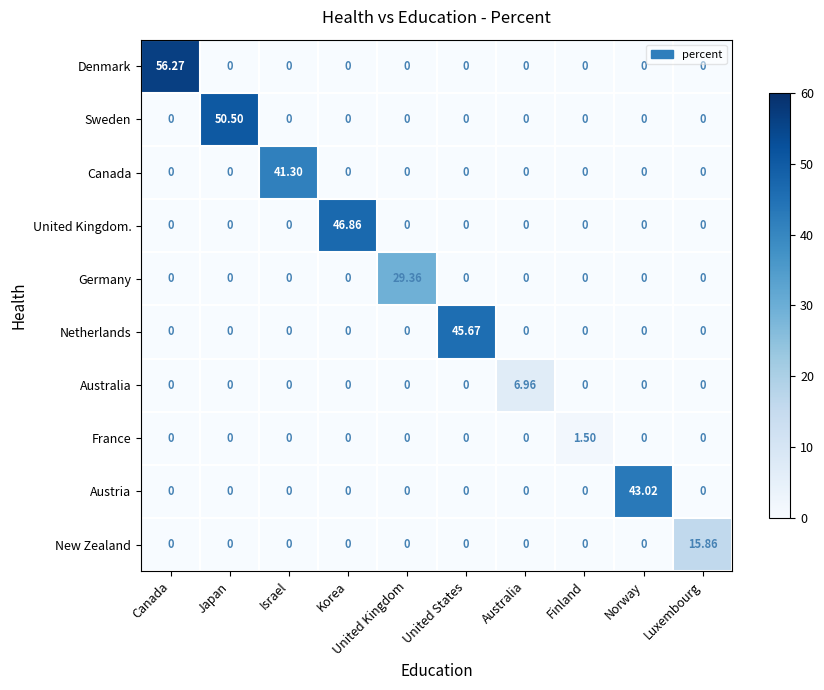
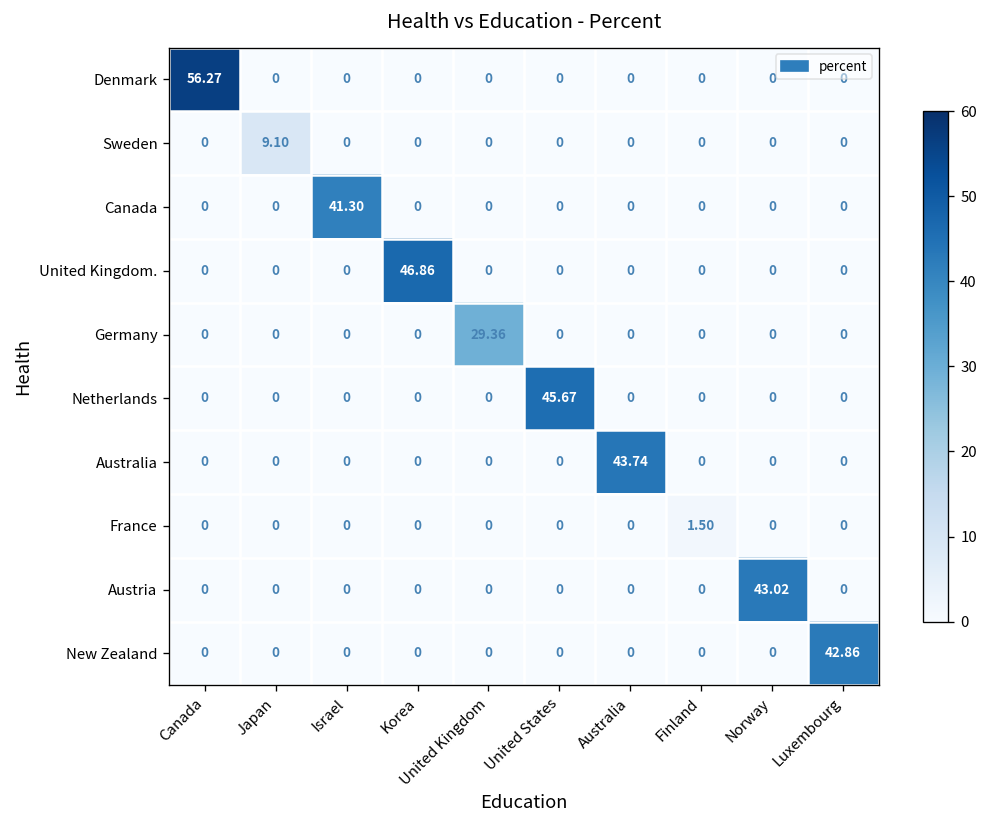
  {
    "Denmark": {
      "Canada": 56.27,
      "Japan": 0,
      "Israel": 0,
      "Korea": 0,
      "United Kingdom": 0,
      "United States": 0,
      "Australia": 0,
      "Finland": 0
    },
    "Sweden": {
      "Canada": 0,
-     "Japan": 50.50,
+     "Japan": 9.10,
      "Israel": 0,
      "Korea": 0,
      "United Kingdom": 0,
      "United States": 0,
      "Australia": 0,
      "Finland": 0,
      "Norway": 0,
      "Luxembourg": 0
    },
    "Canada": {
      "Canada": 0,
      "Japan": 0,
      "Israel": 41.30,
      "Korea": 0,
      "United Kingdom": 0,
      "United States": 0,
      "Australia": 0,
      "Finland": 0,
      "Norway": 0,
      "Luxembourg": 0
    },
    "United Kingdom.": {
      "Canada": 0,
      "Japan": 0,
      "Israel": 0,
      "Korea": 46.86,
      "United Kingdom": 0,
      "United States": 0,
      "Australia": 0,
      "Finland": 0,
      "Norway": 0,
      "Luxembourg": 0
    },
    "Germany": {
      "Canada": 0,
      "Japan": 0,
      "Israel": 0,
      "Korea": 0,
      "United States": 0,
      "Australia": 0,
      "Finland": 0,
      "Norway": 0,
      "Luxembourg": 0
    },
    "Netherlands": {
      "Canada": 0,
      "Japan": 0,
      "Israel": 0,
      "Korea": 0,
      "United Kingdom": 0,
      "United States": 45.67,
      "Australia": 0,
      "Finland": 0,
      "Norway": 0,
      "Luxembourg": 0
    },
    "Australia": {
      "Canada": 0,
      "Japan": 0,
      "Israel": 0,
      "Korea": 0,
      "United Kingdom": 0,
      "United States": 0,
-     "Australia": 6.96,
+     "Australia": 43.74,
      "Finland": 0,
      "Norway": 0,
      "Luxembourg": 0
    },
    "France": {
      "Canada": 0,
      "Japan": 0,
      "Israel": 0,
      "Korea": 0,
      "United Kingdom": 0,
      "United States": 0,
      "Australia": 0,
      "Finland": 1.50,
      "Norway": 0,
      "Luxembourg": 0
    },
    "Austria": {
      "Canada": 0,
      "Japan": 0,
      "Israel": 0,
      "Korea": 0,
      "United Kingdom": 0,
      "United States": 0,
      "Australia": 0,
      "Finland": 0,
      "Norway": 43.02,
      "Luxembourg": 0
    },
    "New Zealand": {
      "Canada": 0,
      "Japan": 0,
      "Israel": 0,
      "Korea": 0,
      "United Kingdom": 0,
      "United States": 0,
      "Australia": 0,
      "Finland": 0,
      "Norway": 0,
-     "Luxembourg": 15.86
+     "Luxembourg": 42.86
    }
  }
